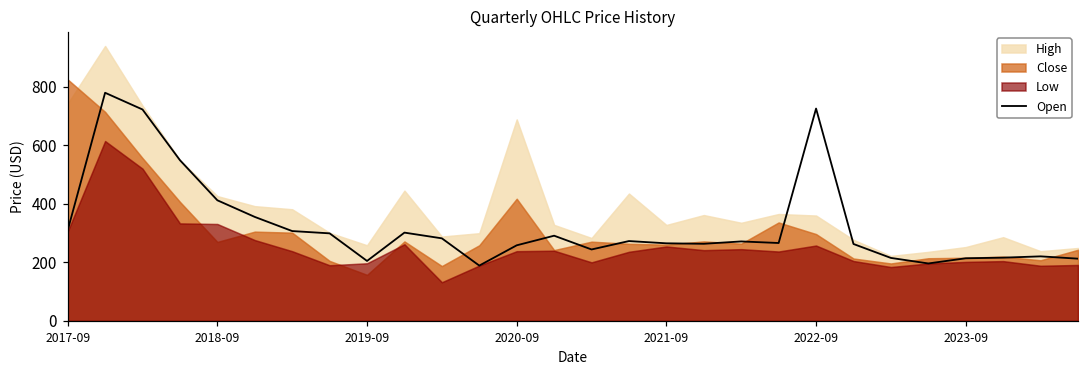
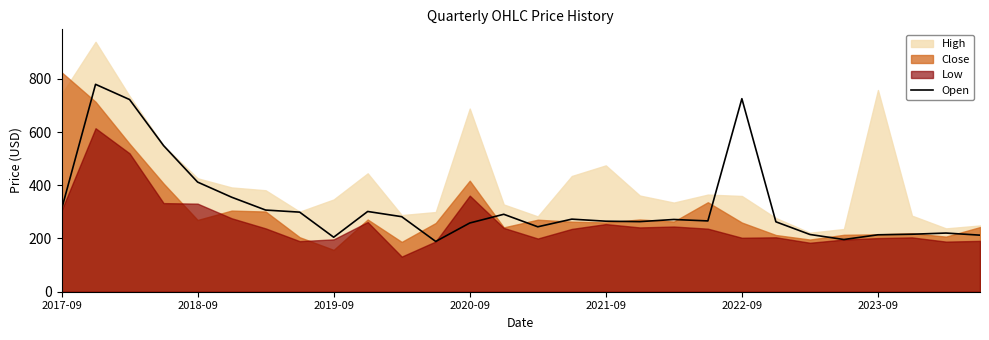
  {
    "High": {
      "2017-09": 740,
      "2018-09": 430,
-     "2019-09": 260,
+     "2019-09": 350,
      "2020-09": 690,
-     "2021-09": 330,
+     "2021-09": 470,
      "2022-09": 360,
-     "2023-09": 250
+     "2023-09": 760
    },
    "Open": {
      "2018-09": 410,
      "2020-09": 260,
      "2022-09": 730
    },
    "Close": {
      "2017-09": 820,
      "2018-09": 270,
      "2019-09": 160,
      "2020-09": 420,
-     "2022-09": 300
+     "2022-09": 260
    },
    "Low": {
      "2018-09": 330,
-     "2020-09": 240,
-     "2022-09": 260,
+     "2020-09": 360,
+     "2022-09": 200,
      "2023-09": 200
    }
  }
